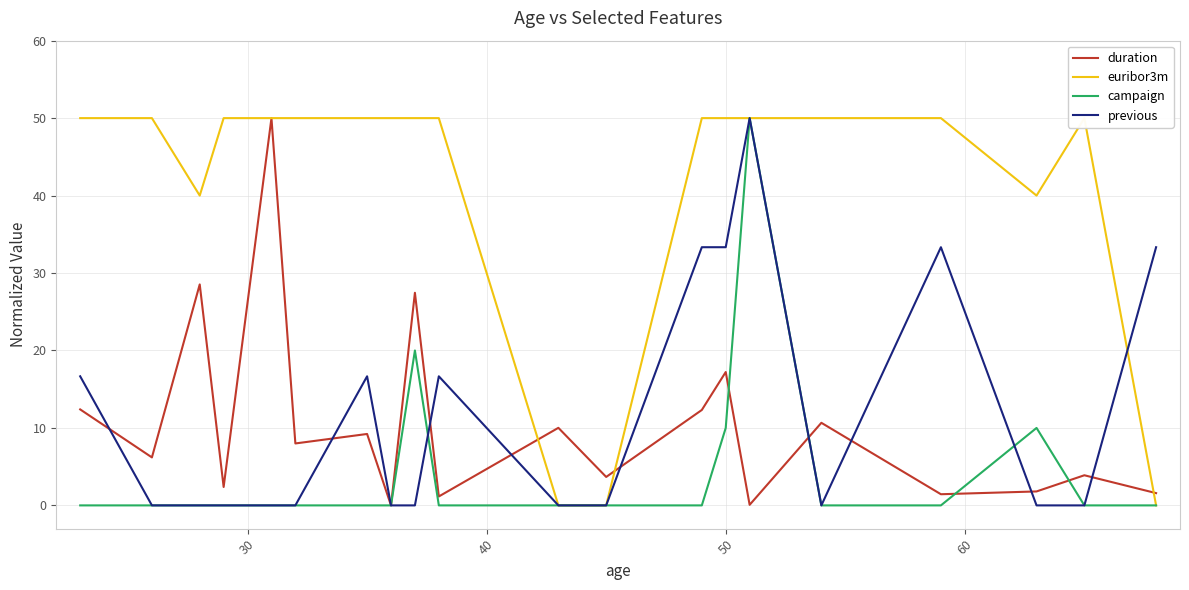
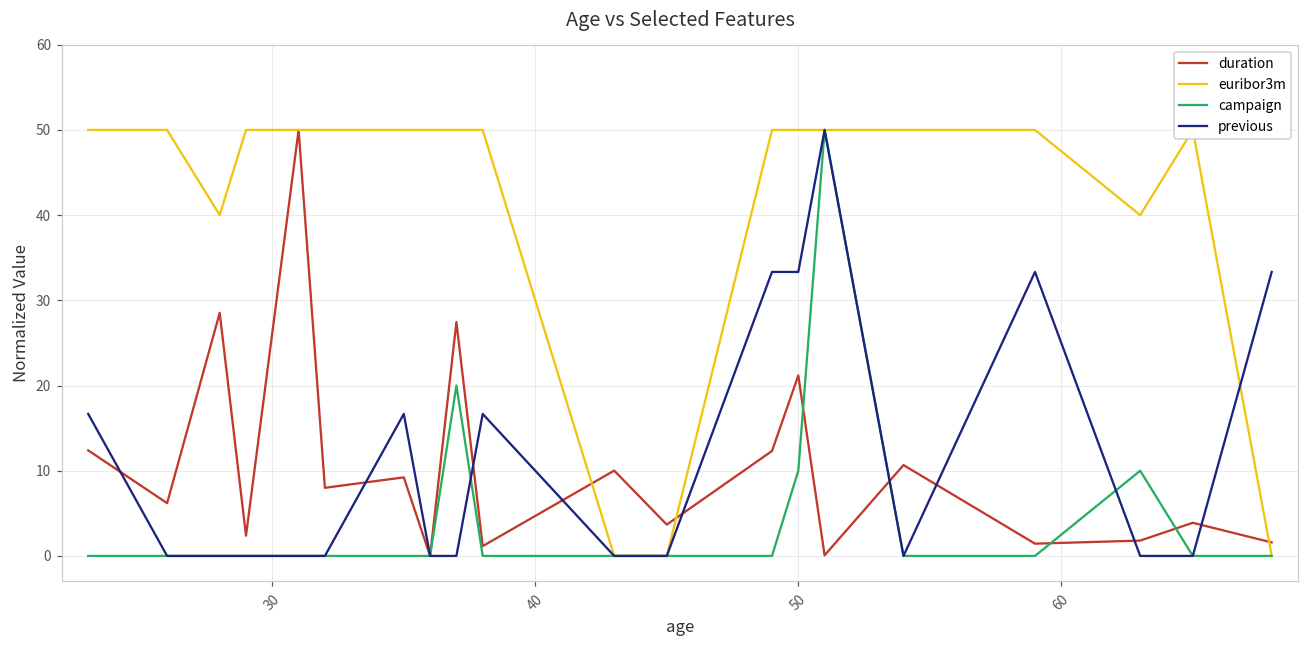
  {
    "duration": {
-     "50": 17
+     "50": 21
    },
    "euribor3m": {
      "50": 50
    },
    "campaign": {
      "50": 10
    },
    "previous": {
      "50": 33
    }
  }
